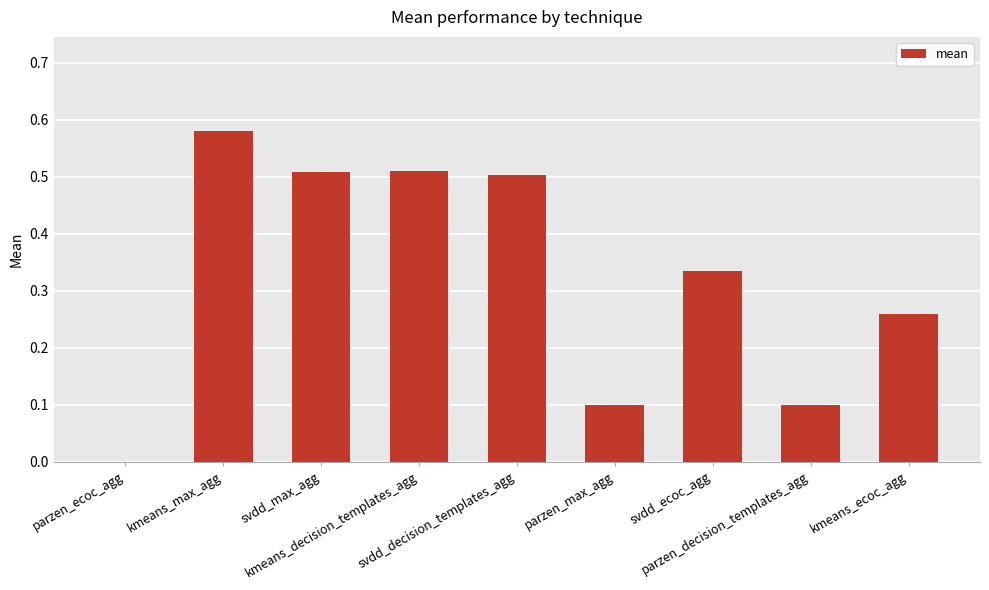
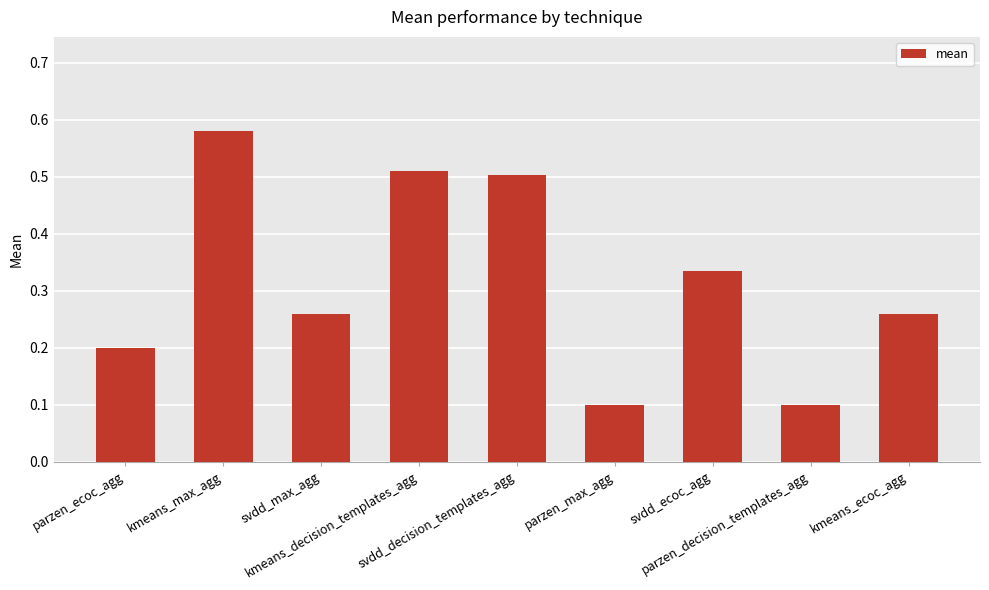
  {
-   "parzen_ecoc_agg": 0.0,
+   "parzen_ecoc_agg": 0.2,
    "kmeans_max_agg": 0.58,
-   "svdd_max_agg": 0.51,
+   "svdd_max_agg": 0.26,
    "kmeans_decision_templates_agg": 0.51,
    "svdd_decision_templates_agg": 0.50,
    "parzen_max_agg": 0.10,
    "svdd_ecoc_agg": 0.34,
    "parzen_decision_templates_agg": 0.10,
    "kmeans_ecoc_agg": 0.26
  }
